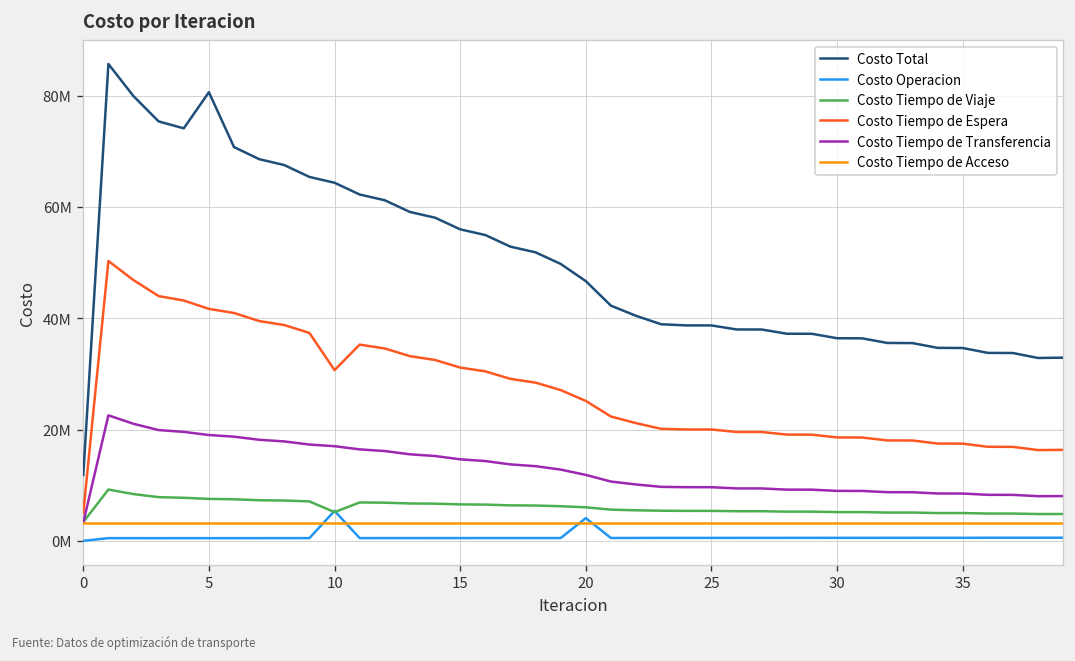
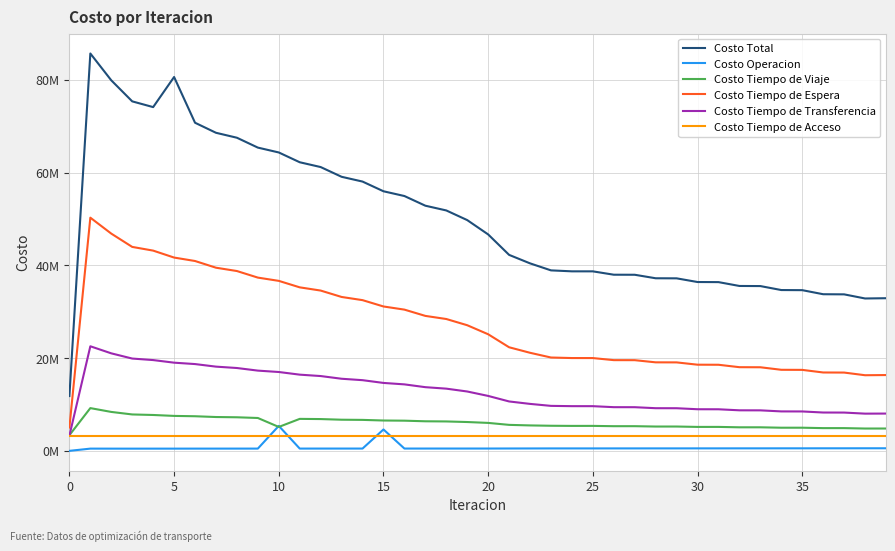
  {
    "Costo Total": {
      "0": 12000000,
      "5": 81000000,
      "10": 64000000,
      "15": 56000000,
      "20": 47000000,
      "25": 39000000,
      "30": 36000000,
      "35": 35000000
    },
    "Costo Operacion": {
      "0": 0,
      "5": 0,
-     "15": 0,
-     "20": 4000000,
+     "15": 5000000,
+     "20": 0,
      "25": 1000000,
      "30": 1000000,
      "35": 1000000
    },
    "Costo Tiempo de Viaje": {
      "5": 8000000,
      "15": 7000000,
      "20": 6000000,
      "25": 5000000,
      "30": 5000000,
      "35": 5000000
    },
    "Costo Tiempo de Espera": {
      "0": 5000000,
      "5": 42000000,
-     "10": 31000000,
+     "10": 37000000,
      "15": 31000000,
      "20": 25000000,
      "25": 20000000,
      "30": 19000000,
      "35": 17000000
    },
    "Costo Tiempo de Transferencia": {
      "5": 19000000,
      "10": 17000000,
      "15": 15000000,
      "20": 12000000,
      "25": 10000000,
      "30": 9000000,
      "35": 8000000
    },
    "Costo Tiempo de Acceso": {
      "5": 3000000,
      "10": 3000000,
      "15": 3000000,
      "20": 3000000,
      "25": 3000000,
      "30": 3000000,
      "35": 3000000
    }
  }
